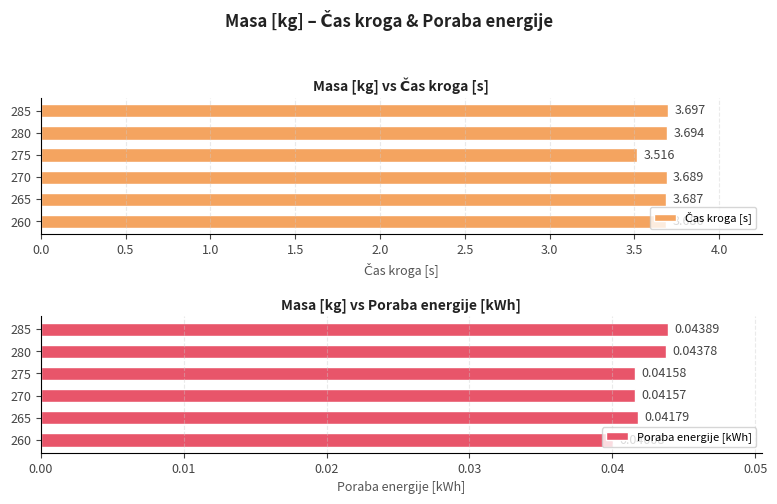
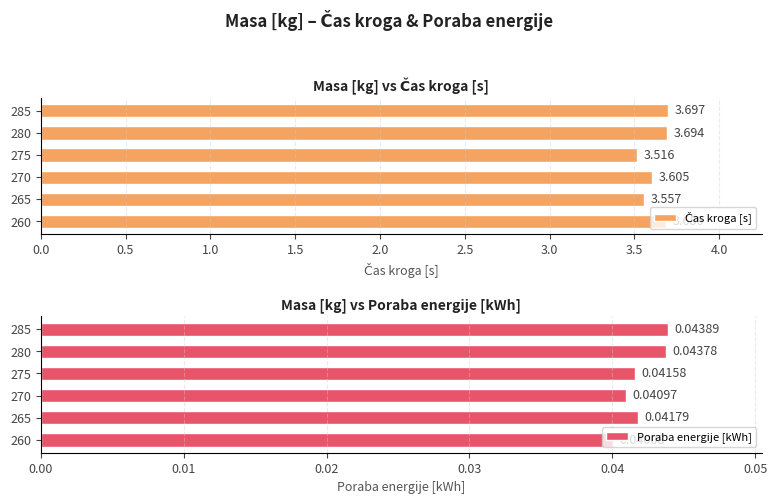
  {
    "Masa [kg] vs Čas kroga [s]": {
      "285": 3.697,
      "280": 3.694,
      "275": 3.516,
-     "270": 3.689,
-     "265": 3.687
+     "270": 3.605,
+     "265": 3.557
    },
    "Masa [kg] vs Poraba energije [kWh]": {
      "285": 0.04389,
      "280": 0.04378,
      "275": 0.04158,
-     "270": 0.04157,
+     "270": 0.04097,
      "265": 0.04179
    }
  }
